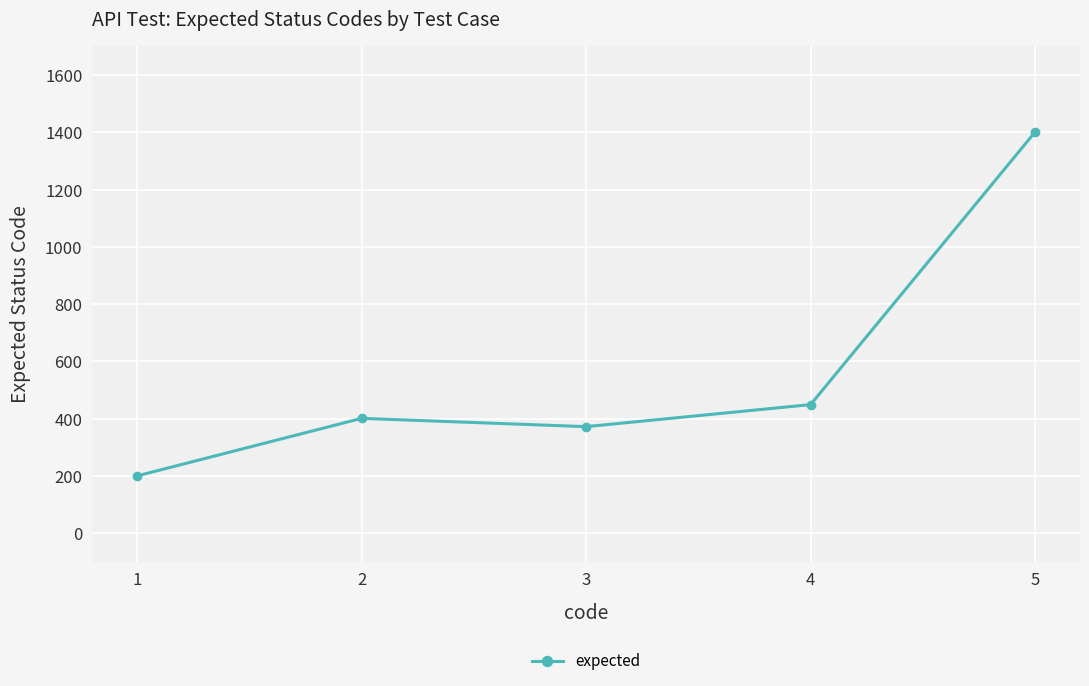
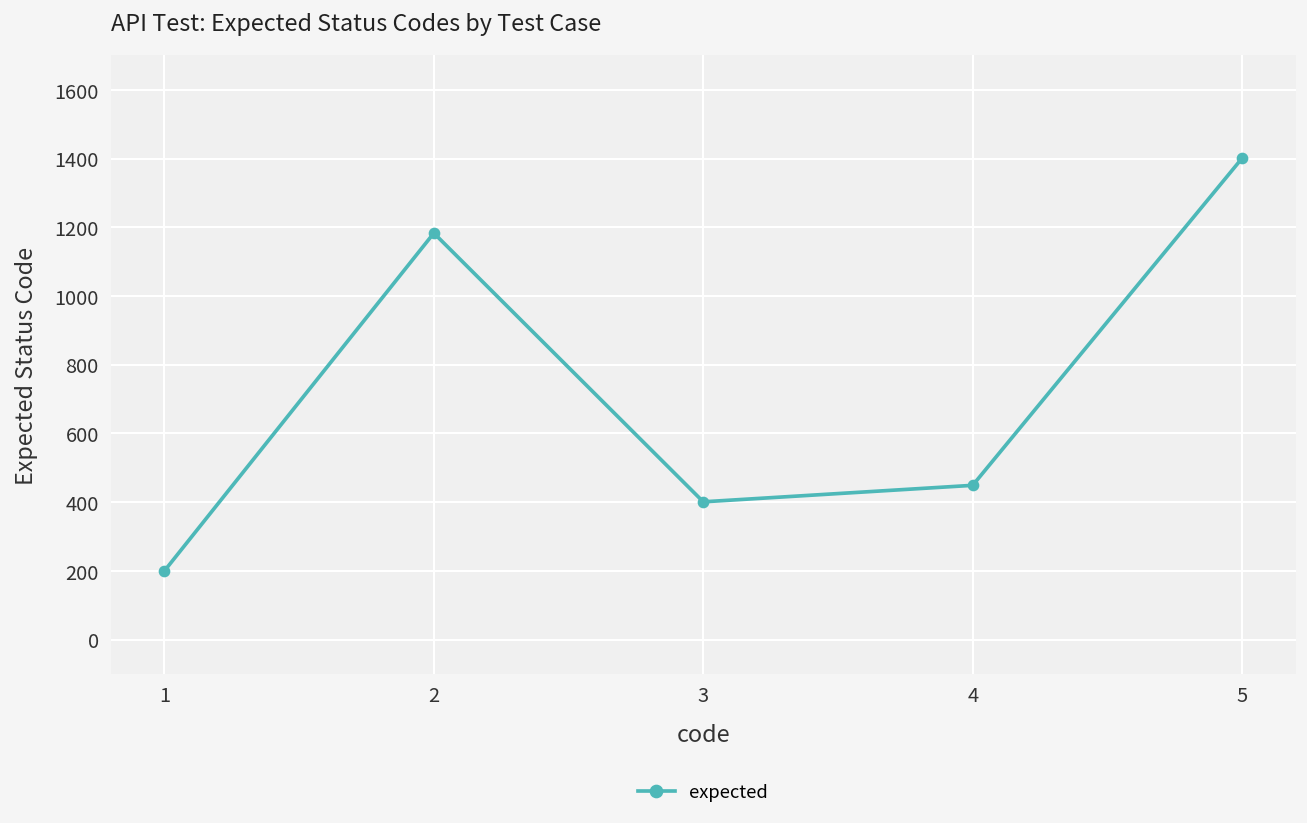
  {
    "1": 200,
-   "2": 400,
-   "3": 370,
+   "2": 1180,
+   "3": 400,
    "4": 450,
    "5": 1400
  }
